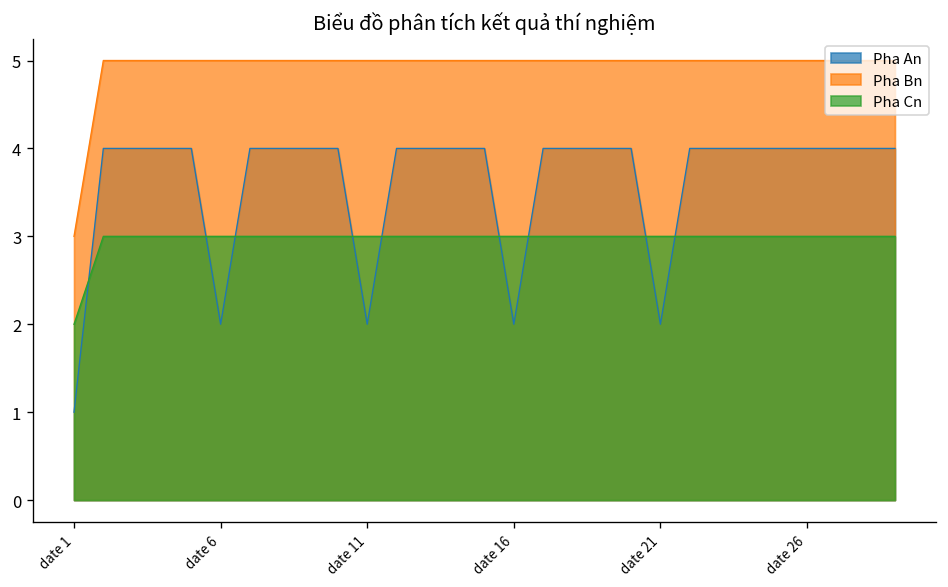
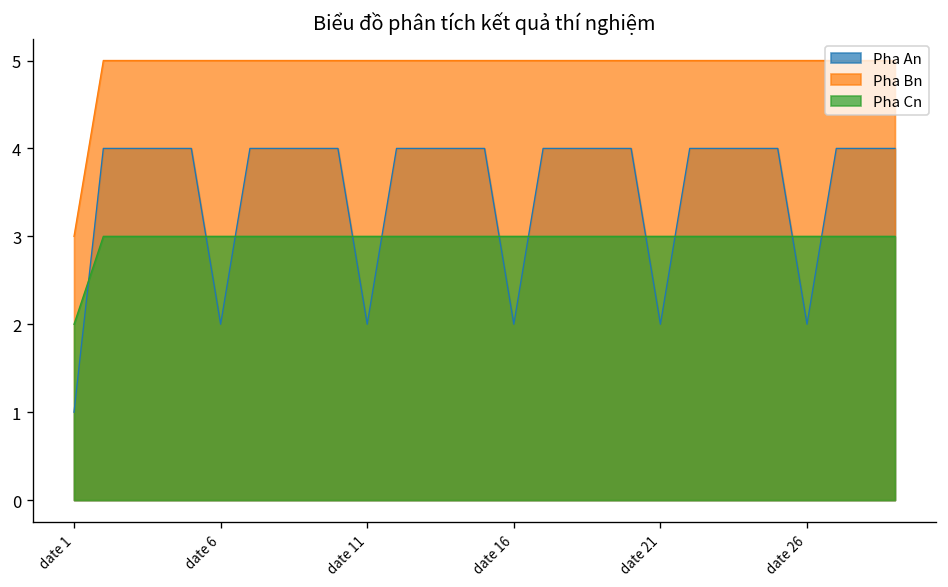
  {
    "Pha An": {
      "date 1": 1,
      "date 6": 2,
      "date 11": 2,
      "date 16": 2,
      "date 21": 2,
-     "date 26": 4
+     "date 26": 2
    },
    "Pha Bn": {
      "date 1": 3,
      "date 6": 5,
      "date 11": 5,
      "date 16": 5,
      "date 21": 5,
      "date 26": 5
    },
    "Pha Cn": {
      "date 1": 2,
      "date 6": 3,
      "date 11": 3,
      "date 16": 3,
      "date 21": 3,
      "date 26": 3
    }
  }
